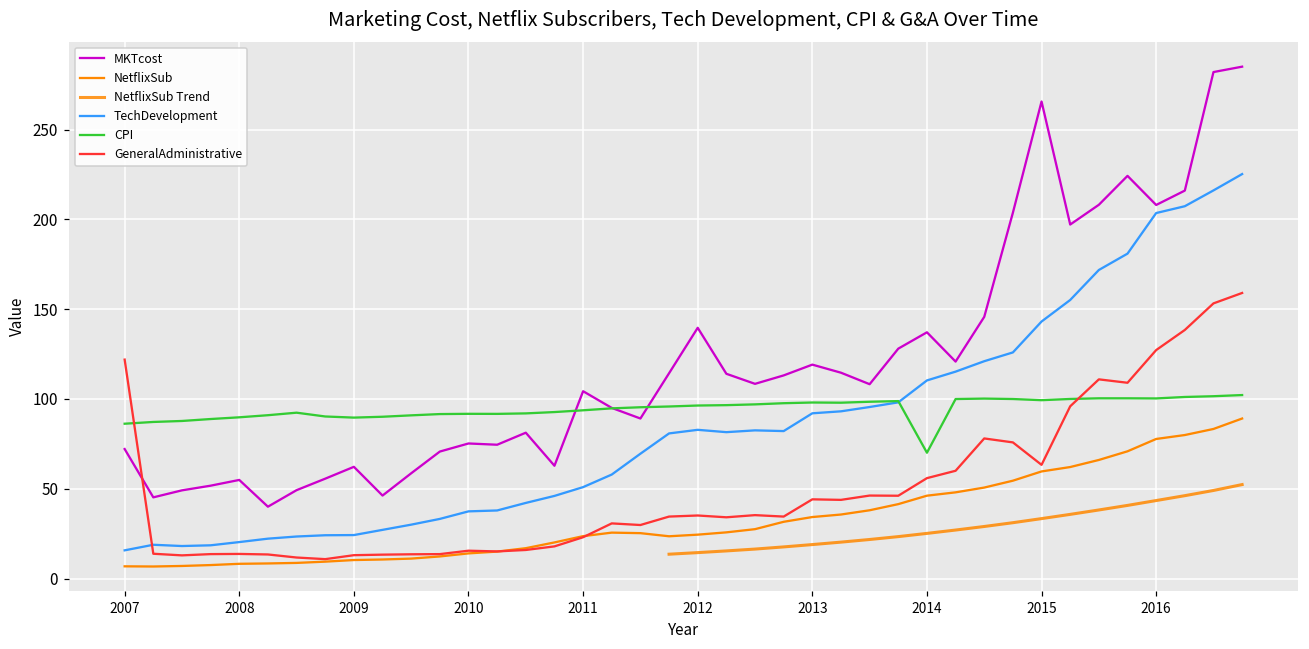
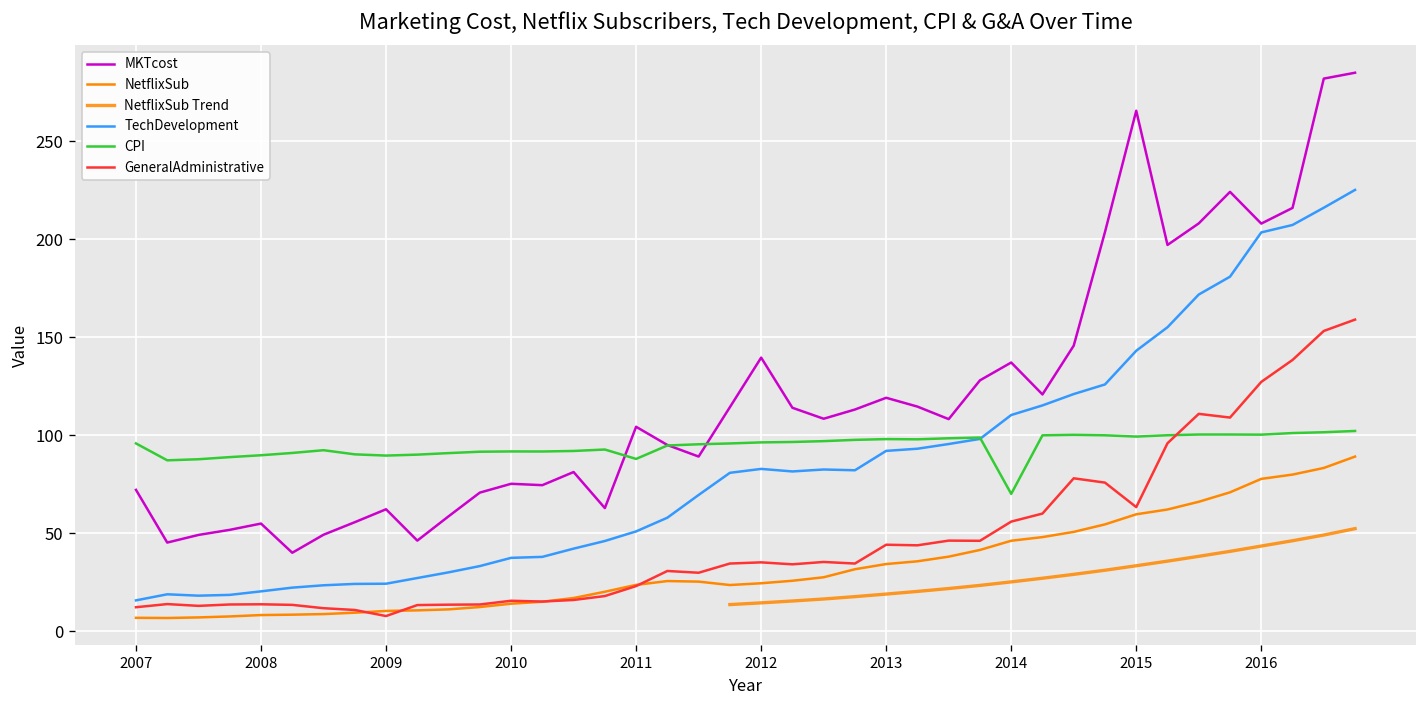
  {
    "MKTcost": {
      "2007": 72,
      "2008": 55,
      "2009": 62,
      "2010": 75,
      "2011": 104,
      "2012": 140,
      "2013": 119,
      "2014": 137,
      "2015": 266,
      "2016": 208
    },
    "TechDevelopment": {
      "2007": 16,
      "2008": 20,
      "2009": 24,
      "2010": 37,
      "2011": 51,
      "2012": 83,
      "2013": 92,
      "2014": 110,
      "2015": 143,
      "2016": 204
    },
    "CPI": {
-     "2007": 86,
+     "2007": 96,
      "2008": 90,
      "2009": 90,
      "2010": 92,
-     "2011": 94,
+     "2011": 88,
      "2012": 96,
      "2013": 98,
      "2014": 70,
      "2015": 99,
      "2016": 100
    },
    "GeneralAdministrative": {
-     "2007": 122,
+     "2007": 12,
      "2008": 14,
-     "2009": 13,
+     "2009": 8,
      "2012": 35,
      "2013": 44,
      "2014": 56,
      "2015": 63,
      "2016": 127
    }
  }
